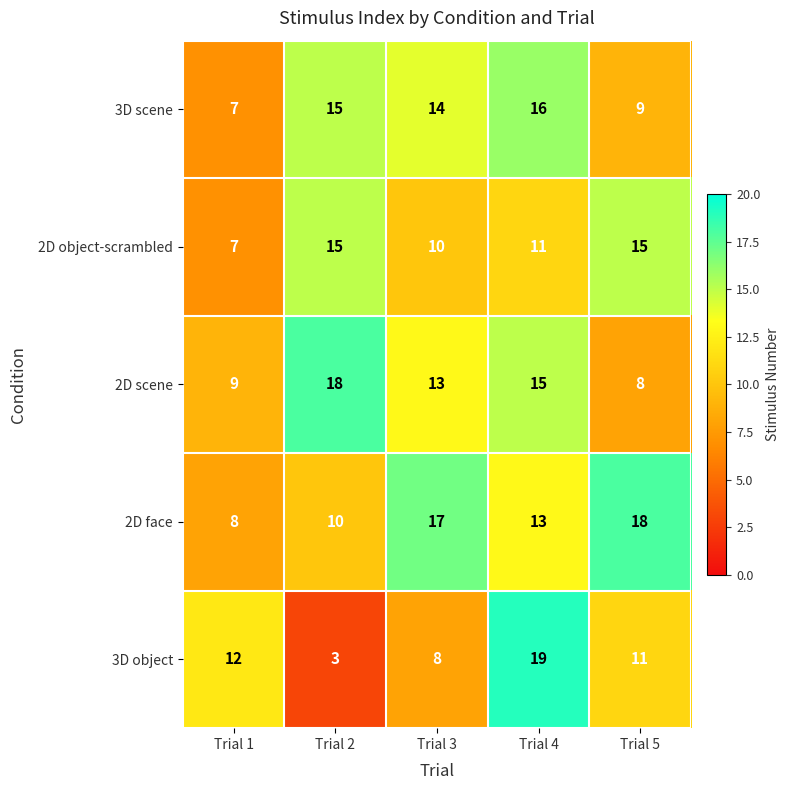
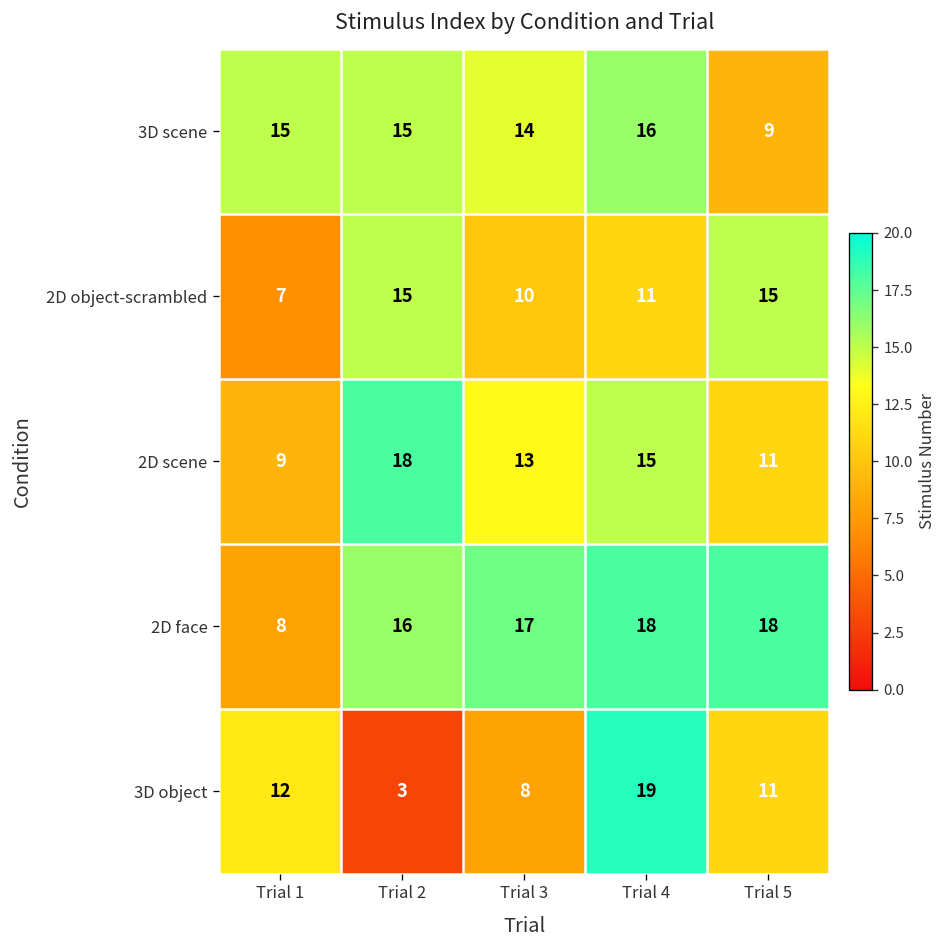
  {
    "3D scene": {
-     "Trial 1": 7,
+     "Trial 1": 15,
      "Trial 2": 15,
      "Trial 3": 14,
      "Trial 4": 16,
      "Trial 5": 9
    },
    "2D object-scrambled": {
      "Trial 1": 7,
      "Trial 2": 15,
      "Trial 3": 10,
      "Trial 4": 11,
      "Trial 5": 15
    },
    "2D scene": {
      "Trial 1": 9,
      "Trial 2": 18,
      "Trial 3": 13,
      "Trial 4": 15,
-     "Trial 5": 8
+     "Trial 5": 11
    },
    "2D face": {
      "Trial 1": 8,
-     "Trial 2": 10,
+     "Trial 2": 16,
      "Trial 3": 17,
-     "Trial 4": 13,
+     "Trial 4": 18,
      "Trial 5": 18
    },
    "3D object": {
      "Trial 1": 12,
      "Trial 2": 3,
      "Trial 3": 8,
      "Trial 4": 19,
      "Trial 5": 11
    }
  }
